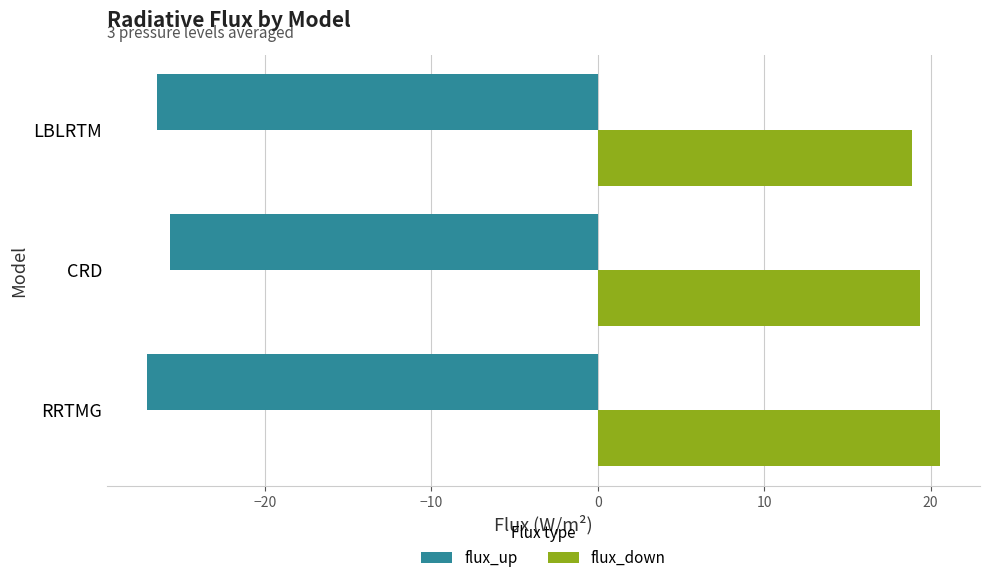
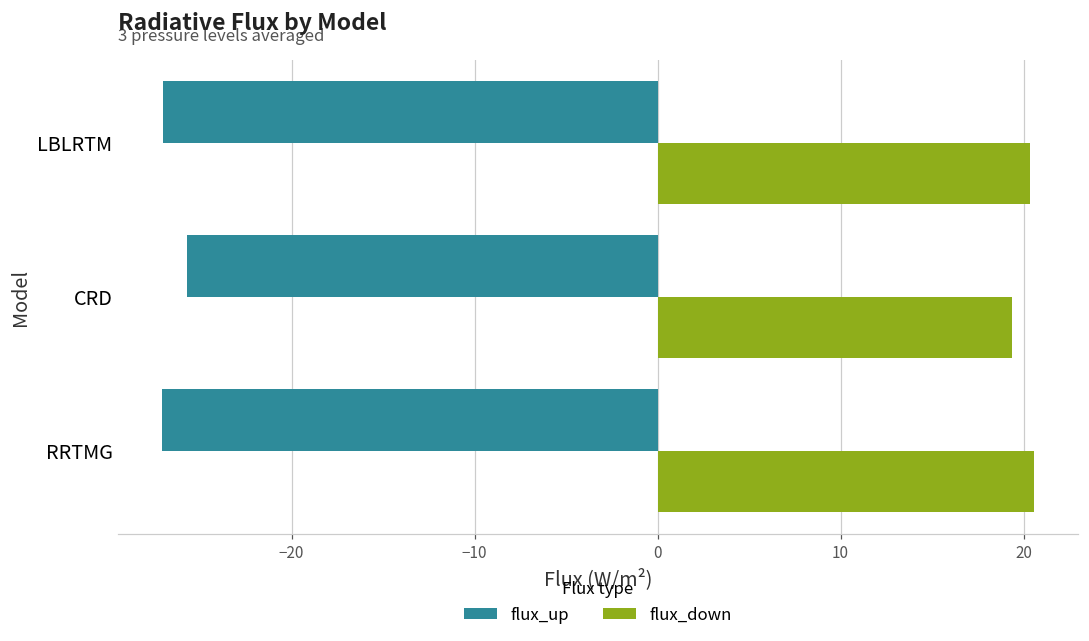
  {
    "flux_up": {
-     "LBLRTM": -26.5,
+     "LBLRTM": -27.0,
      "CRD": -25.7,
      "RRTMG": -27.1
    },
    "flux_down": {
-     "LBLRTM": 18.9,
+     "LBLRTM": 20.4,
      "CRD": 19.4,
      "RRTMG": 20.6
    }
  }
